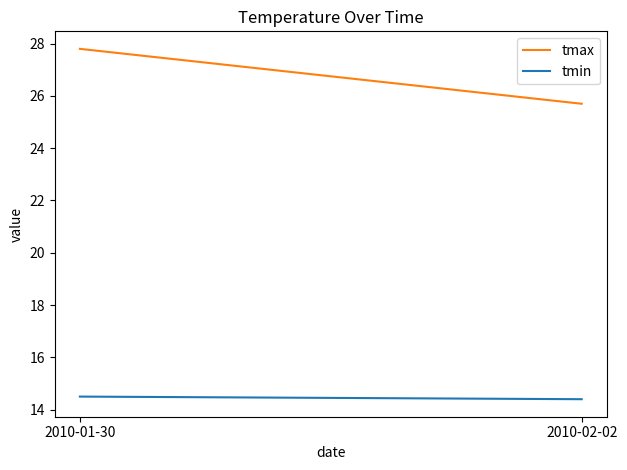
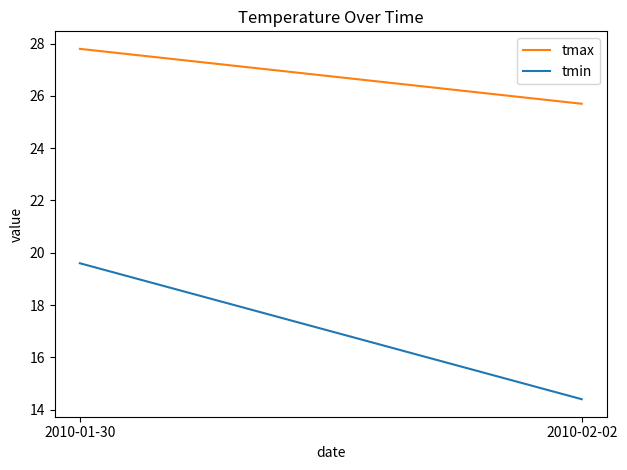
  {
    "tmax": {
      "2010-01-30": 27.8,
      "2010-02-02": 25.7
    },
    "tmin": {
-     "2010-01-30": 14.5,
+     "2010-01-30": 19.6,
      "2010-02-02": 14.4
    }
  }
